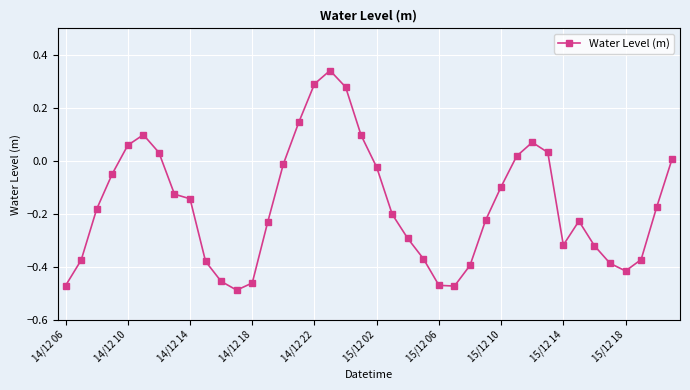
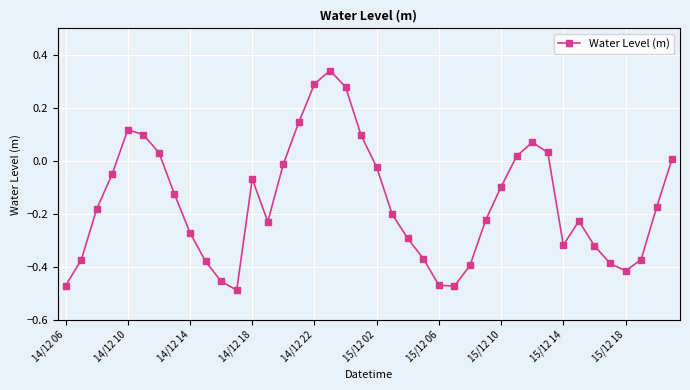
  {
    "14/12 06": -0.47,
-   "14/12 10": 0.06,
-   "14/12 14": -0.14,
-   "14/12 18": -0.46,
+   "14/12 10": 0.12,
+   "14/12 14": -0.27,
+   "14/12 18": -0.07,
    "14/12 22": 0.29,
    "15/12 02": -0.02,
    "15/12 06": -0.47,
    "15/12 10": -0.10,
    "15/12 14": -0.32,
    "15/12 18": -0.42
  }
